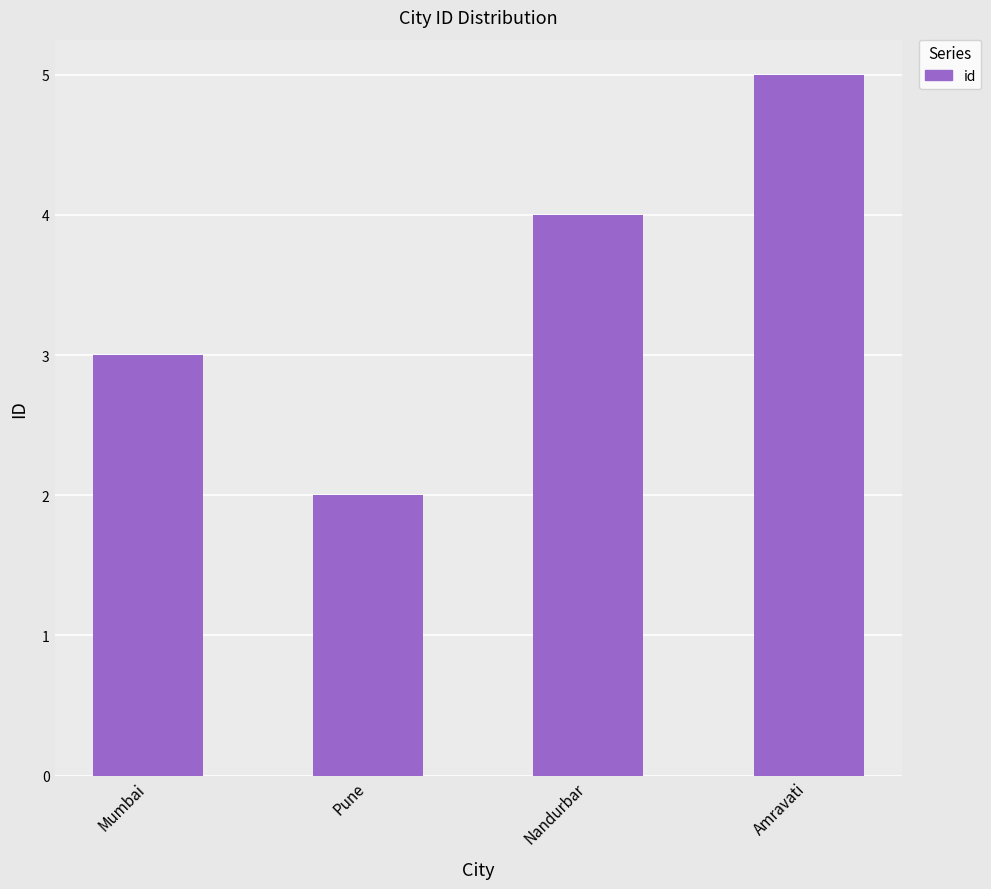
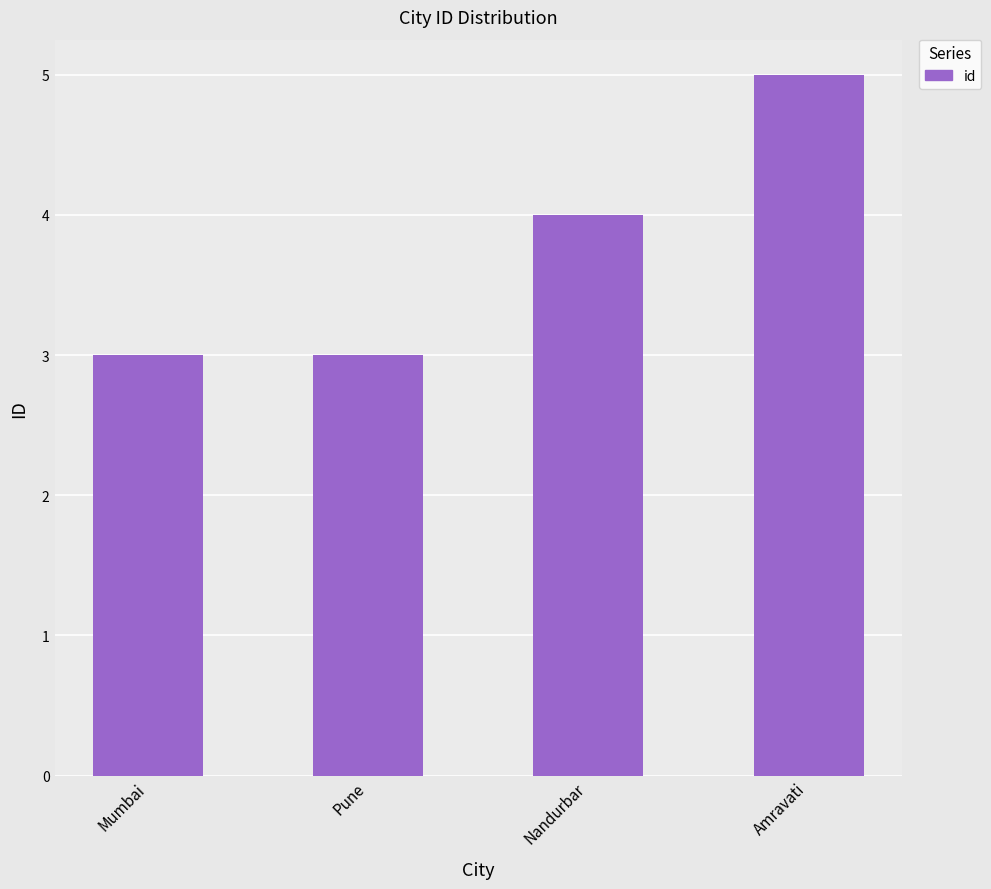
  {
    "Mumbai": 3,
-   "Pune": 2,
+   "Pune": 3,
    "Nandurbar": 4,
    "Amravati": 5
  }
